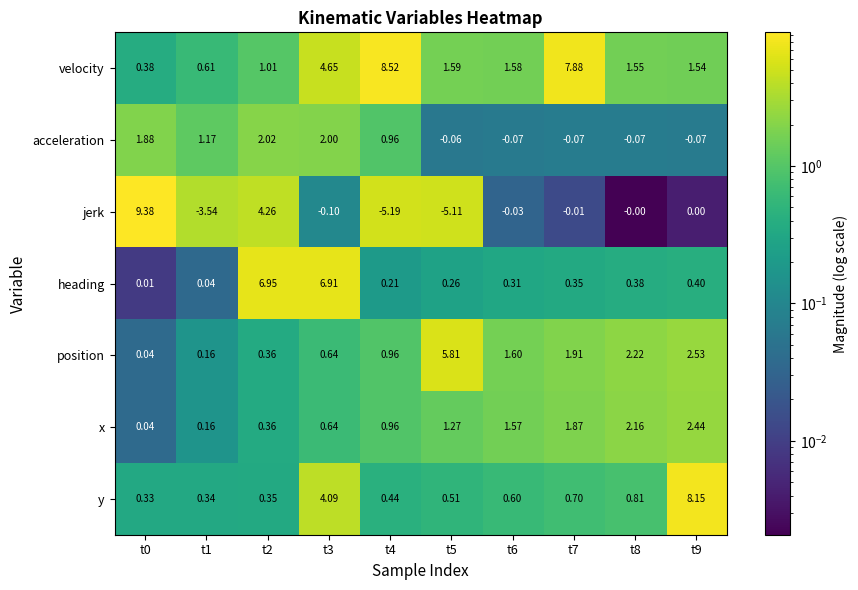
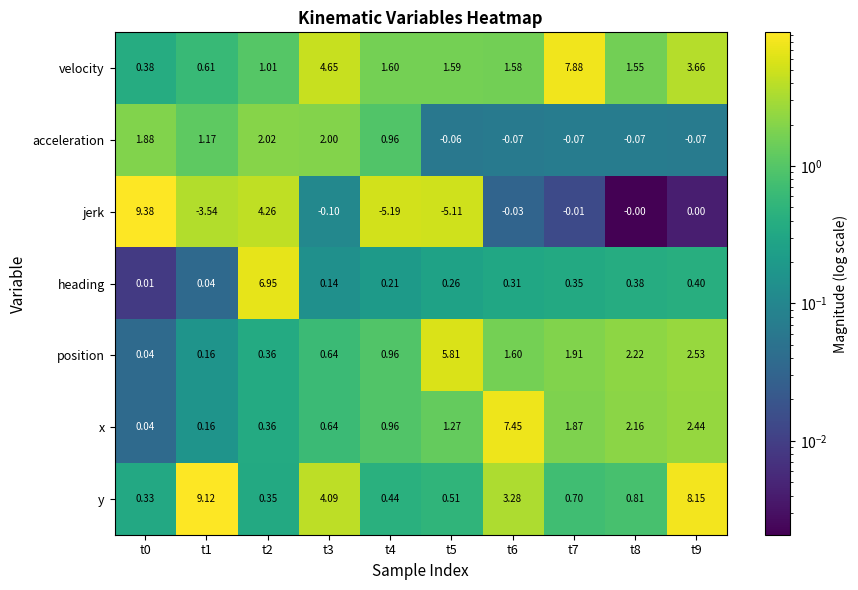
  {
    "velocity": {
      "t0": 0.38,
      "t1": 0.61,
      "t2": 1.01,
      "t3": 4.65,
-     "t4": 8.52,
+     "t4": 1.60,
      "t5": 1.59,
      "t6": 1.58,
      "t7": 7.88,
      "t8": 1.55,
-     "t9": 1.54
+     "t9": 3.66
    },
    "acceleration": {
      "t0": 1.88,
      "t1": 1.17,
      "t2": 2.02,
      "t3": 2.00,
      "t4": 0.96,
      "t5": -0.06,
      "t6": -0.07,
      "t7": -0.07,
      "t8": -0.07,
      "t9": -0.07
    },
    "jerk": {
      "t0": 9.38,
      "t1": -3.54,
      "t2": 4.26,
      "t3": -0.10,
      "t4": -5.19,
      "t5": -5.11,
      "t6": -0.03,
      "t7": -0.01,
      "t8": -0.00,
      "t9": 0.00
    },
    "heading": {
      "t0": 0.01,
      "t1": 0.04,
      "t2": 6.95,
-     "t3": 6.91,
+     "t3": 0.14,
      "t4": 0.21,
      "t5": 0.26,
      "t6": 0.31,
      "t7": 0.35,
      "t8": 0.38,
      "t9": 0.40
    },
    "position": {
      "t0": 0.04,
      "t1": 0.16,
      "t2": 0.36,
      "t3": 0.64,
      "t4": 0.96,
      "t5": 5.81,
      "t6": 1.60,
      "t7": 1.91,
      "t8": 2.22,
      "t9": 2.53
    },
    "x": {
      "t0": 0.04,
      "t1": 0.16,
      "t2": 0.36,
      "t3": 0.64,
      "t4": 0.96,
      "t5": 1.27,
-     "t6": 1.57,
+     "t6": 7.45,
      "t7": 1.87,
      "t8": 2.16,
      "t9": 2.44
    },
    "y": {
      "t0": 0.33,
-     "t1": 0.34,
+     "t1": 9.12,
      "t2": 0.35,
      "t3": 4.09,
      "t4": 0.44,
      "t5": 0.51,
-     "t6": 0.60,
+     "t6": 3.28,
      "t7": 0.70,
      "t8": 0.81,
      "t9": 8.15
    }
  }
